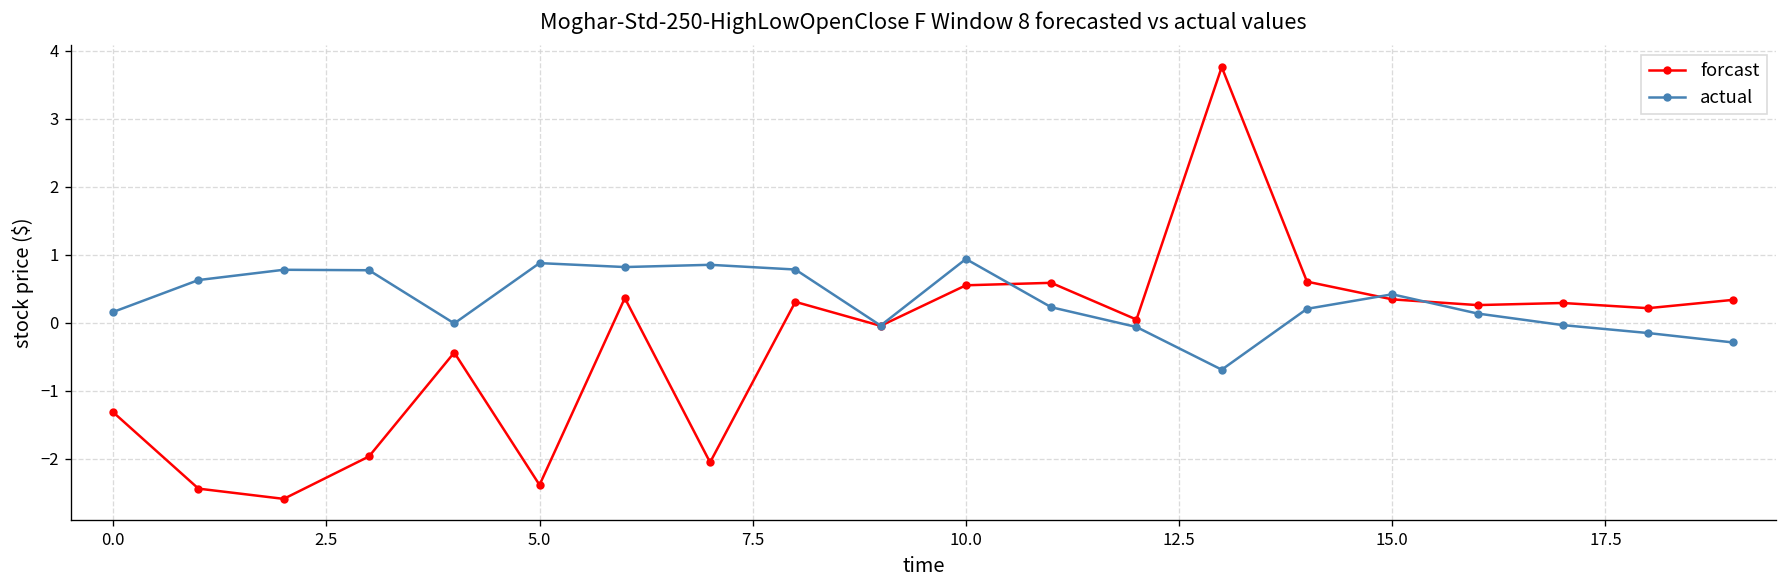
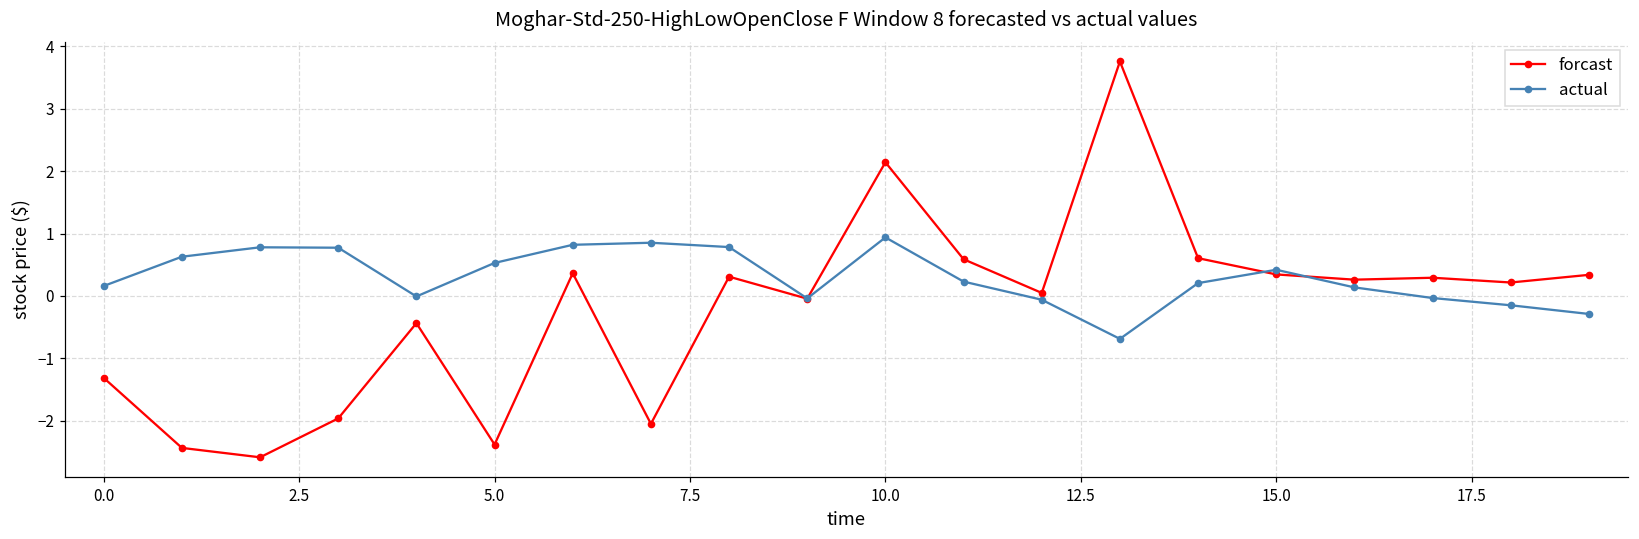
  {
    "forcast": {
      "0.0": -1.3,
      "5.0": -2.4,
-     "10.0": 0.6,
+     "10.0": 2.1,
      "15.0": 0.3
    },
    "actual": {
      "0.0": 0.2,
-     "5.0": 0.9,
+     "5.0": 0.5,
      "10.0": 0.9,
      "15.0": 0.4
    }
  }
